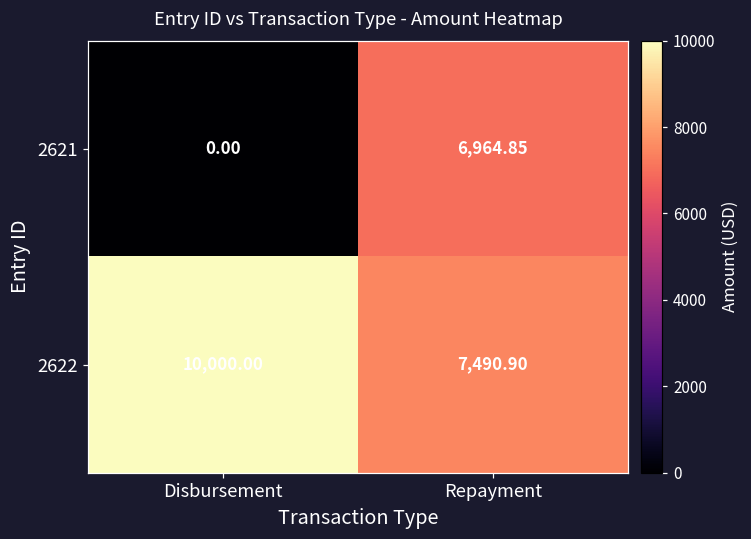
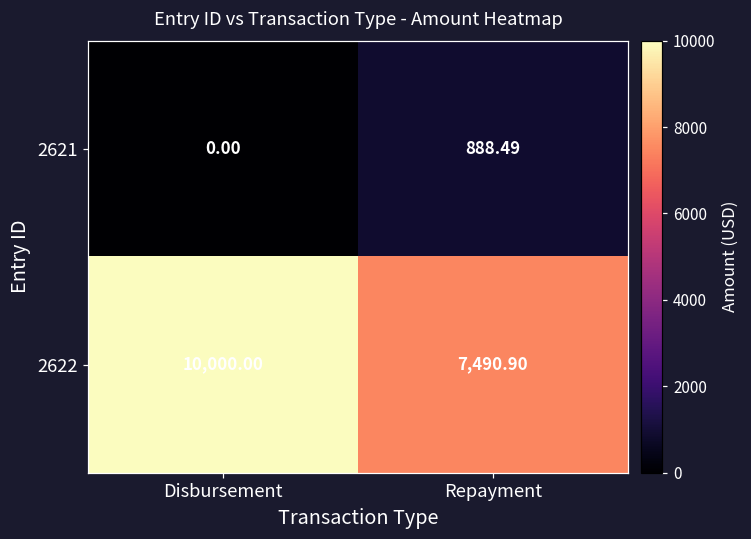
  {
    "2621": {
      "Disbursement": "0.00",
-     "Repayment": "6,964.85"
+     "Repayment": "888.49"
    },
    "2622": {
      "Disbursement": "10,000.00",
      "Repayment": "7,490.90"
    }
  }
